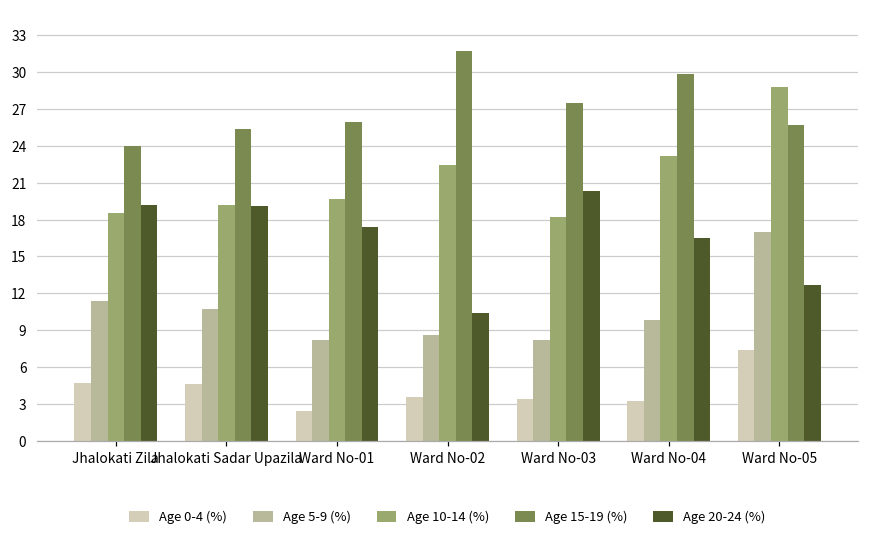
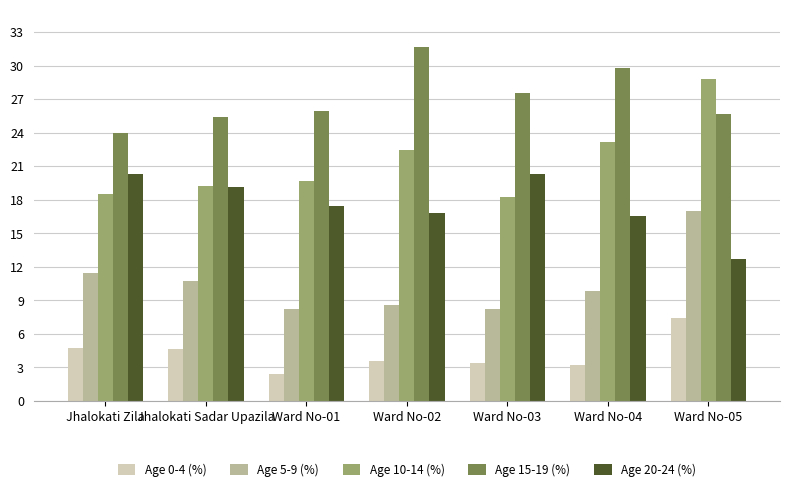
  {
    "Age 20-24 (%)": {
-     "Jhalokati Zila": 19.2,
+     "Jhalokati Zila": 20.3,
      "Jhalokati Sadar Upazila": 19.1,
      "Ward No-01": 17.4,
-     "Ward No-02": 10.4,
+     "Ward No-02": 16.8,
      "Ward No-03": 20.3,
      "Ward No-04": 16.5,
      "Ward No-05": 12.7
    }
  }
